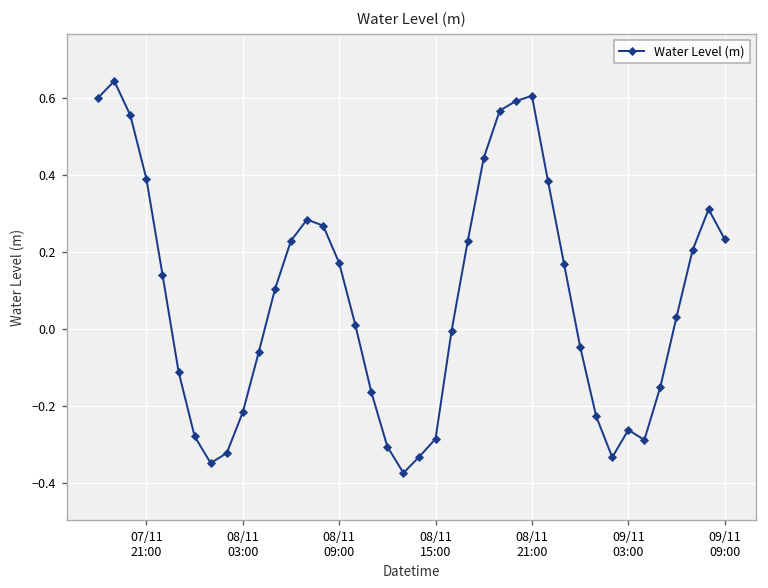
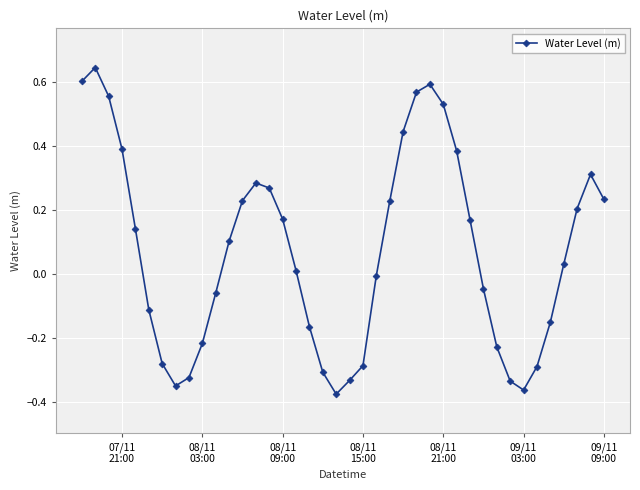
  {
    "07/11 21:00": 0.39,
    "08/11 03:00": -0.22,
    "08/11 09:00": 0.17,
    "08/11 15:00": -0.29,
-   "08/11 21:00": 0.61,
-   "09/11 03:00": -0.26,
+   "08/11 21:00": 0.53,
+   "09/11 03:00": -0.36,
    "09/11 09:00": 0.23
  }
